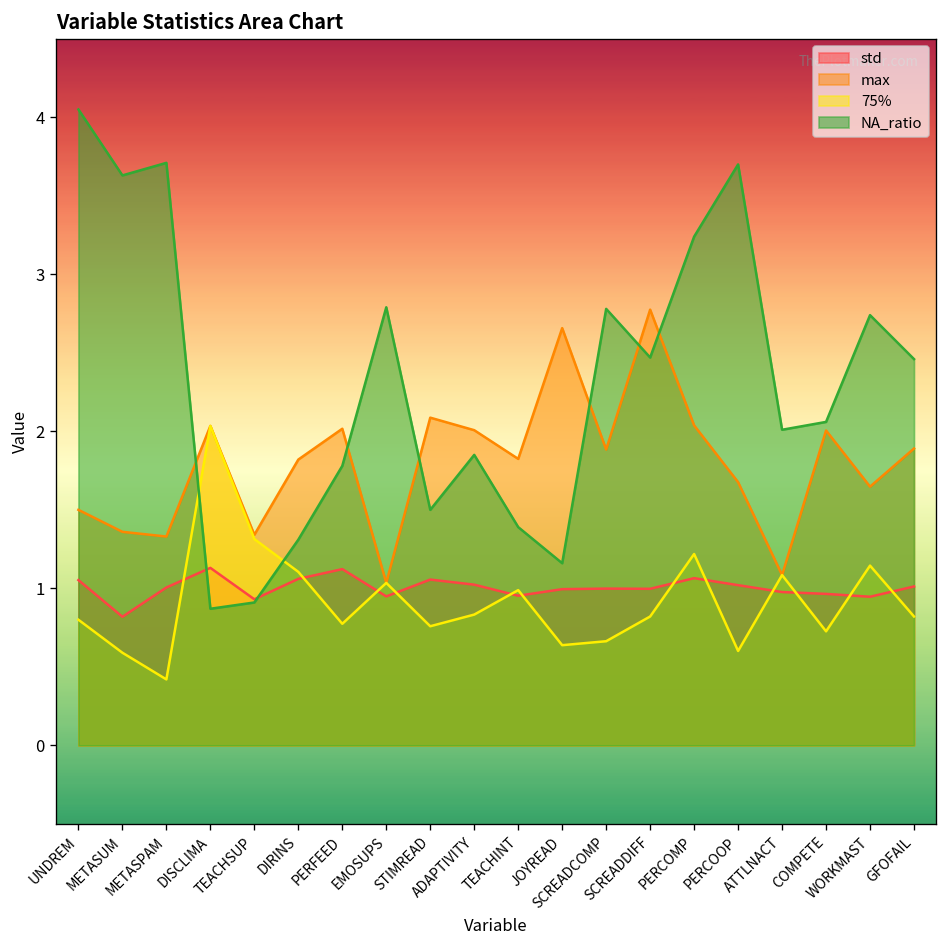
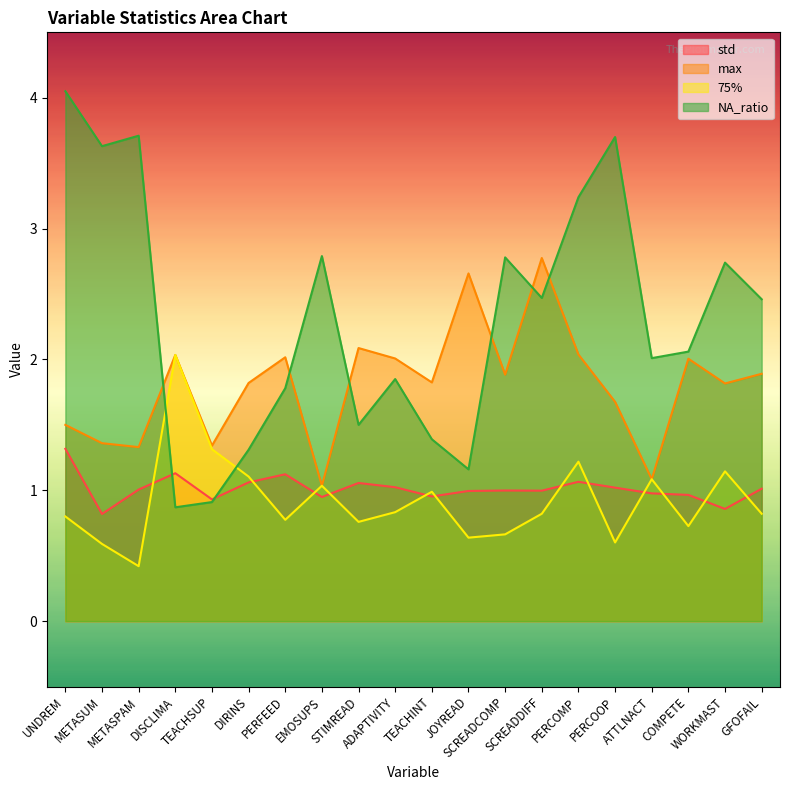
  {
    "std": {
-     "UNDREM": 1.05,
+     "UNDREM": 1.32,
      "METASUM": 0.82,
      "METASPAM": 1.01,
      "DISCLIMA": 1.13,
      "TEACHSUP": 0.93,
      "DIRINS": 1.06,
      "PERFEED": 1.12,
      "EMOSUPS": 0.95,
      "STIMREAD": 1.06,
      "ADAPTIVITY": 1.02,
      "TEACHINT": 0.95,
      "JOYREAD": 0.99,
      "SCREADCOMP": 1.00,
      "SCREADDIFF": 1.00,
      "PERCOMP": 1.06,
      "PERCOOP": 1.02,
      "ATTLNACT": 0.98,
      "COMPETE": 0.96,
-     "WORKMAST": 0.95,
+     "WORKMAST": 0.86,
      "GFOFAIL": 1.01
    },
    "max": {
      "UNDREM": 1.50,
      "METASUM": 1.36,
      "METASPAM": 1.33,
      "TEACHSUP": 1.34,
      "DIRINS": 1.82,
      "PERFEED": 2.02,
      "STIMREAD": 2.09,
      "ADAPTIVITY": 2.01,
      "TEACHINT": 1.82,
      "JOYREAD": 2.66,
      "SCREADCOMP": 1.88,
      "SCREADDIFF": 2.78,
      "PERCOMP": 2.04,
      "PERCOOP": 1.68,
      "COMPETE": 2.01,
-     "WORKMAST": 1.65,
+     "WORKMAST": 1.82,
      "GFOFAIL": 1.89
    },
    "75%": {
      "UNDREM": 0.80,
      "METASUM": 0.59,
      "METASPAM": 0.42,
      "TEACHSUP": 1.31,
      "DIRINS": 1.10,
      "PERFEED": 0.77,
      "STIMREAD": 0.76,
      "ADAPTIVITY": 0.83,
      "TEACHINT": 0.99,
      "JOYREAD": 0.64,
      "SCREADCOMP": 0.66,
      "SCREADDIFF": 0.82,
      "PERCOMP": 1.22,
      "PERCOOP": 0.60,
      "COMPETE": 0.73,
      "WORKMAST": 1.14,
      "GFOFAIL": 0.82
    },
    "NA_ratio": {
      "UNDREM": 4.05,
      "METASUM": 3.63,
      "METASPAM": 3.71,
      "DISCLIMA": 0.87,
      "TEACHSUP": 0.91,
      "DIRINS": 1.31,
      "PERFEED": 1.78,
      "EMOSUPS": 2.79,
      "STIMREAD": 1.50,
      "ADAPTIVITY": 1.85,
      "TEACHINT": 1.39,
      "JOYREAD": 1.16,
      "SCREADCOMP": 2.78,
      "SCREADDIFF": 2.47,
      "PERCOMP": 3.24,
      "PERCOOP": 3.70,
      "ATTLNACT": 2.01,
      "COMPETE": 2.06,
      "WORKMAST": 2.74,
      "GFOFAIL": 2.46
    }
  }
